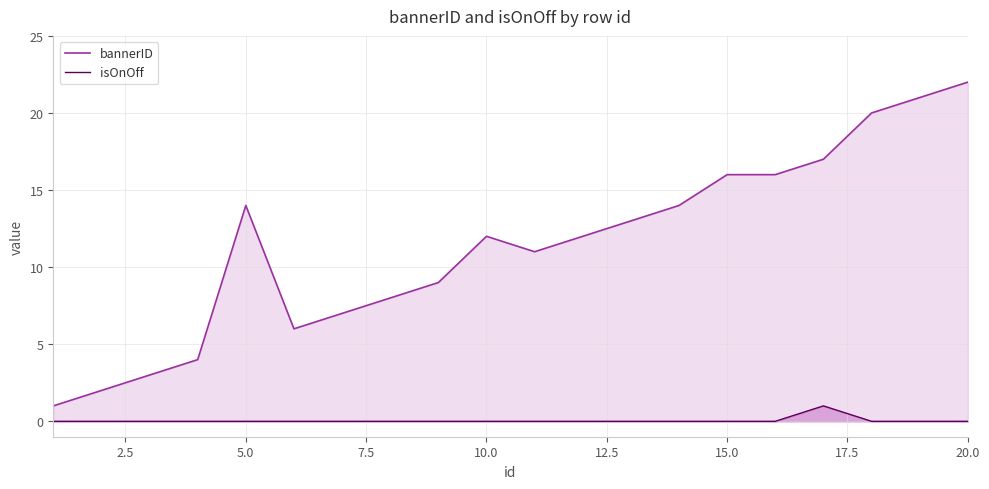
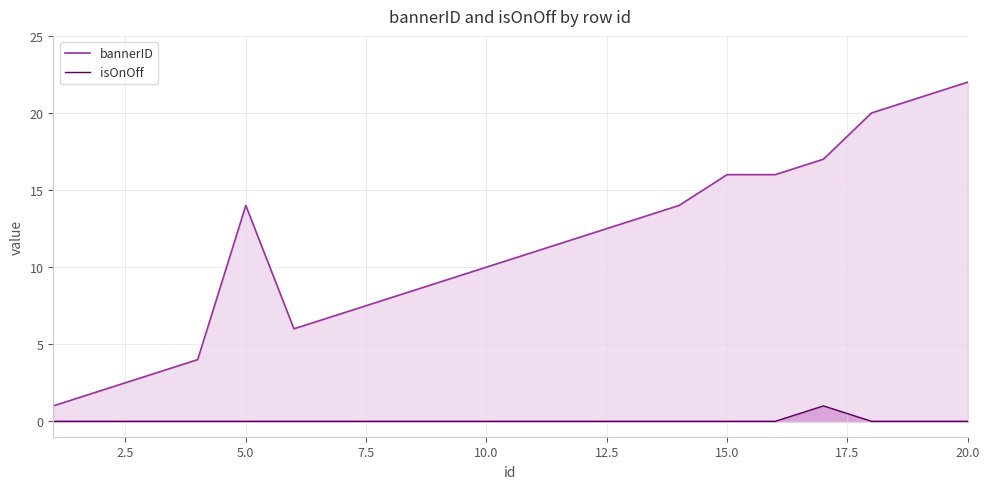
  {
    "bannerID": {
      "5.0": 14,
-     "10.0": 12,
+     "10.0": 10,
      "15.0": 16,
      "20.0": 22
    },
    "isOnOff": {
      "5.0": 0,
      "10.0": 0,
      "15.0": 0,
      "20.0": 0
    }
  }
